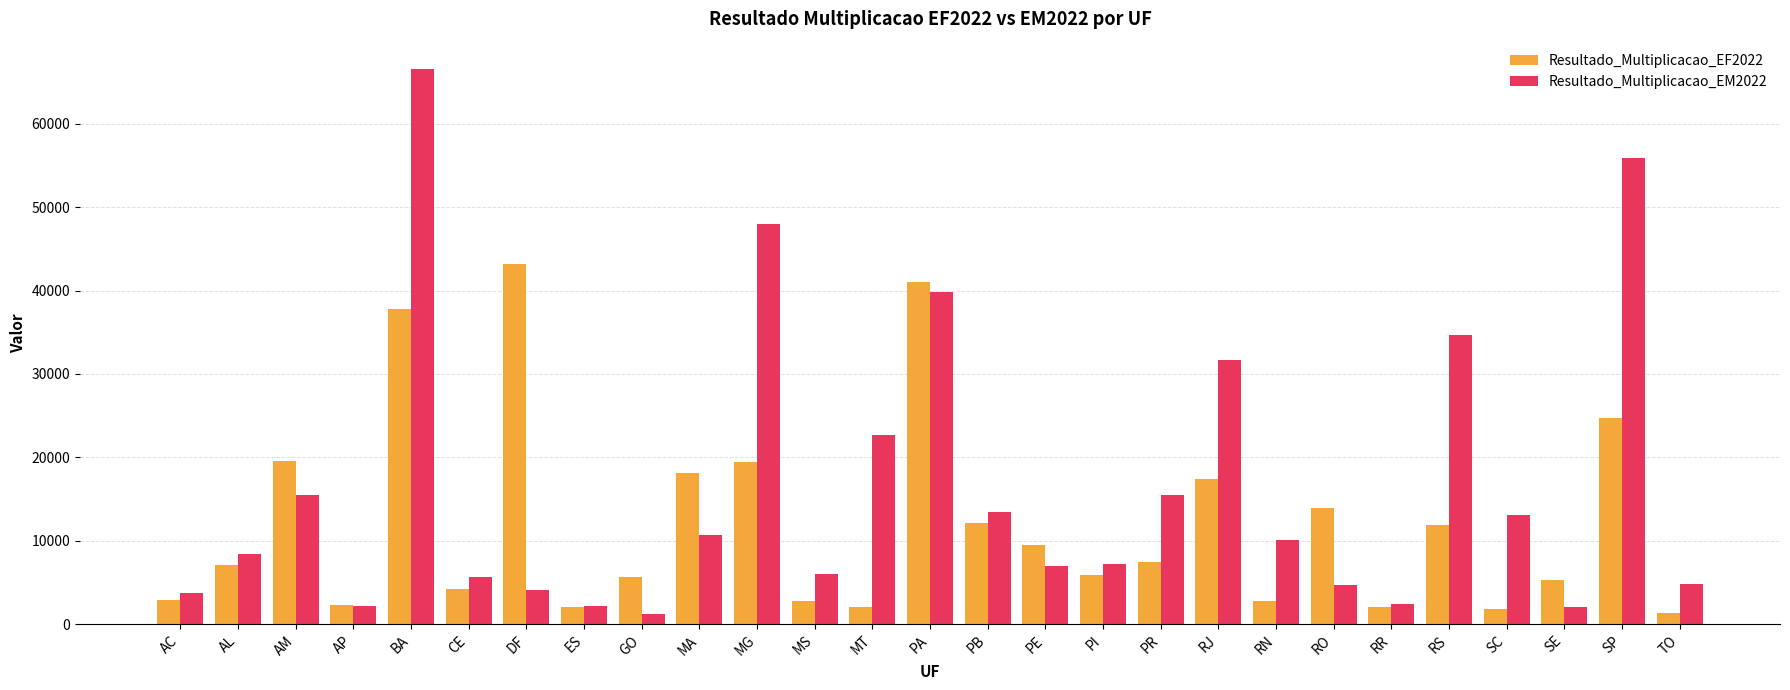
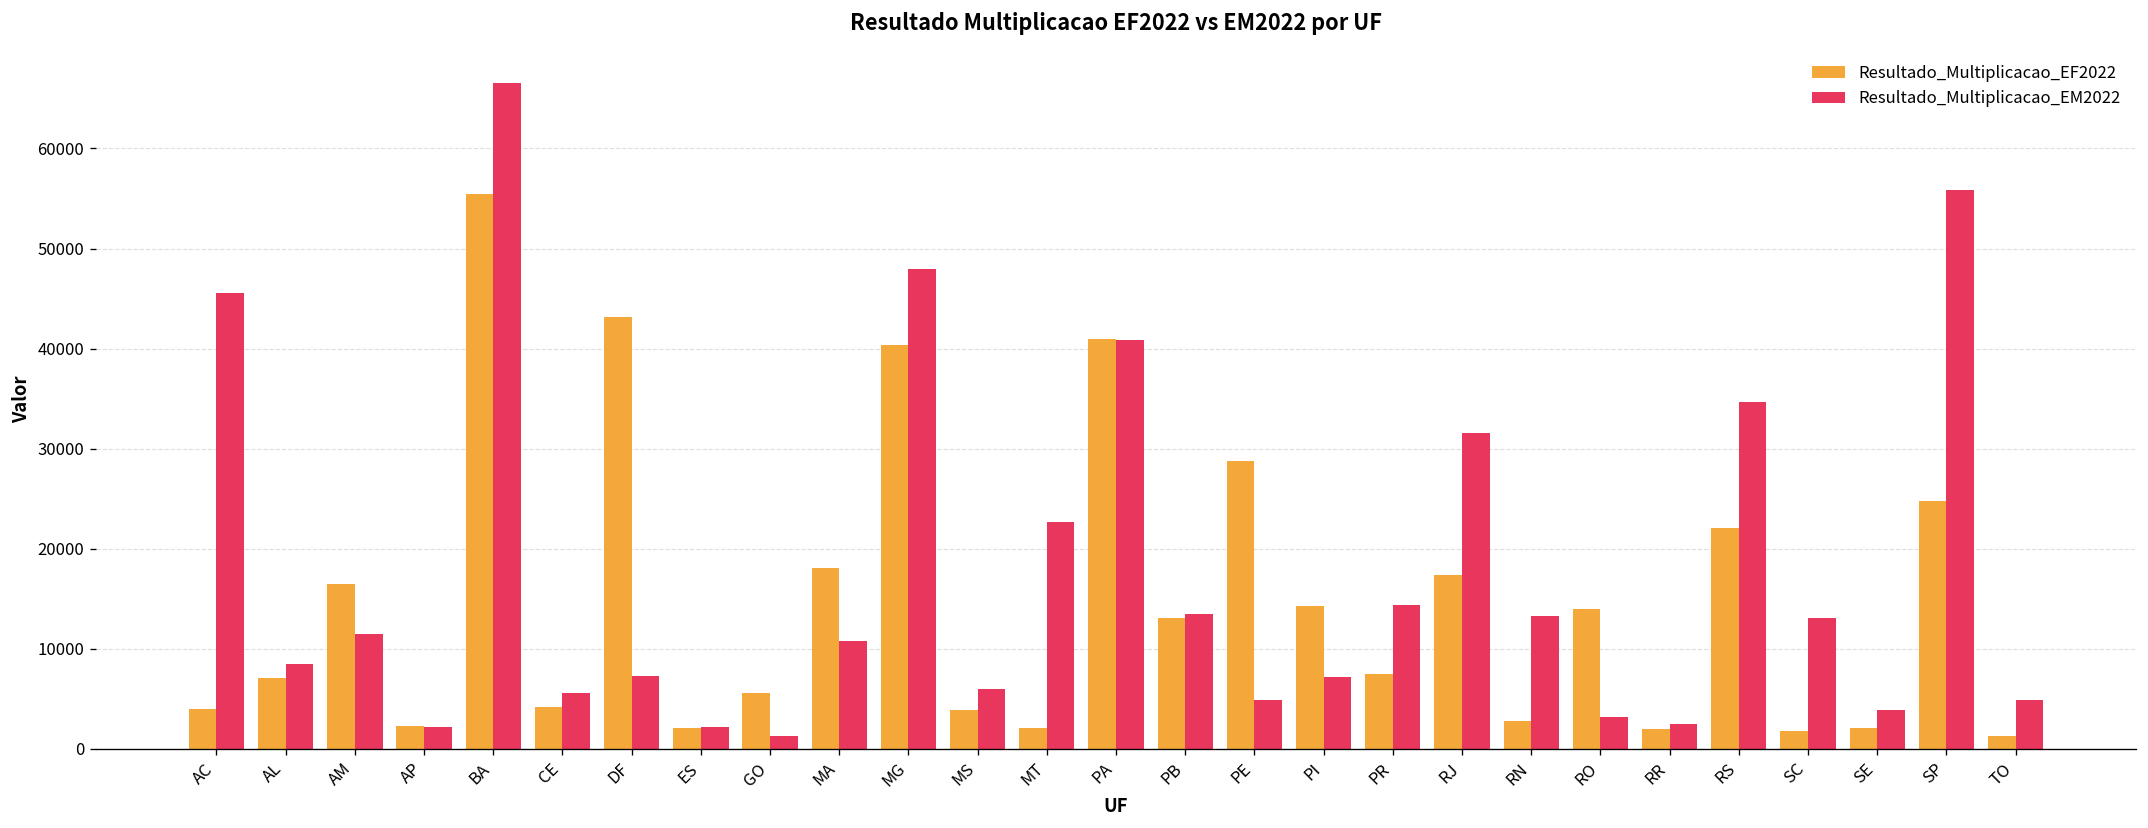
  {
    "Resultado_Multiplicacao_EF2022": {
-     "AC": 3000,
+     "AC": 4000,
      "AL": 7000,
-     "AM": 20000,
+     "AM": 16000,
      "AP": 2000,
-     "BA": 38000,
+     "BA": 55000,
      "CE": 4000,
      "DF": 43000,
      "ES": 2000,
      "GO": 6000,
      "MA": 18000,
-     "MG": 19000,
-     "MS": 3000,
+     "MG": 40000,
+     "MS": 4000,
      "MT": 2000,
      "PA": 41000,
-     "PB": 12000,
-     "PE": 10000,
-     "PI": 6000,
+     "PB": 13000,
+     "PE": 29000,
+     "PI": 14000,
      "PR": 7000,
      "RJ": 17000,
      "RN": 3000,
      "RO": 14000,
      "RR": 2000,
-     "RS": 12000,
+     "RS": 22000,
      "SC": 2000,
-     "SE": 5000,
+     "SE": 2000,
      "SP": 25000,
      "TO": 1000
    },
    "Resultado_Multiplicacao_EM2022": {
-     "AC": 4000,
+     "AC": 46000,
      "AL": 8000,
-     "AM": 16000,
+     "AM": 11000,
      "AP": 2000,
      "BA": 67000,
      "CE": 6000,
-     "DF": 4000,
+     "DF": 7000,
      "ES": 2000,
      "GO": 1000,
      "MA": 11000,
      "MG": 48000,
      "MS": 6000,
      "MT": 23000,
-     "PA": 40000,
+     "PA": 41000,
      "PB": 13000,
-     "PE": 7000,
+     "PE": 5000,
      "PI": 7000,
-     "PR": 15000,
+     "PR": 14000,
      "RJ": 32000,
-     "RN": 10000,
-     "RO": 5000,
+     "RN": 13000,
+     "RO": 3000,
      "RR": 2000,
      "RS": 35000,
      "SC": 13000,
-     "SE": 2000,
+     "SE": 4000,
      "SP": 56000,
      "TO": 5000
    }
  }
